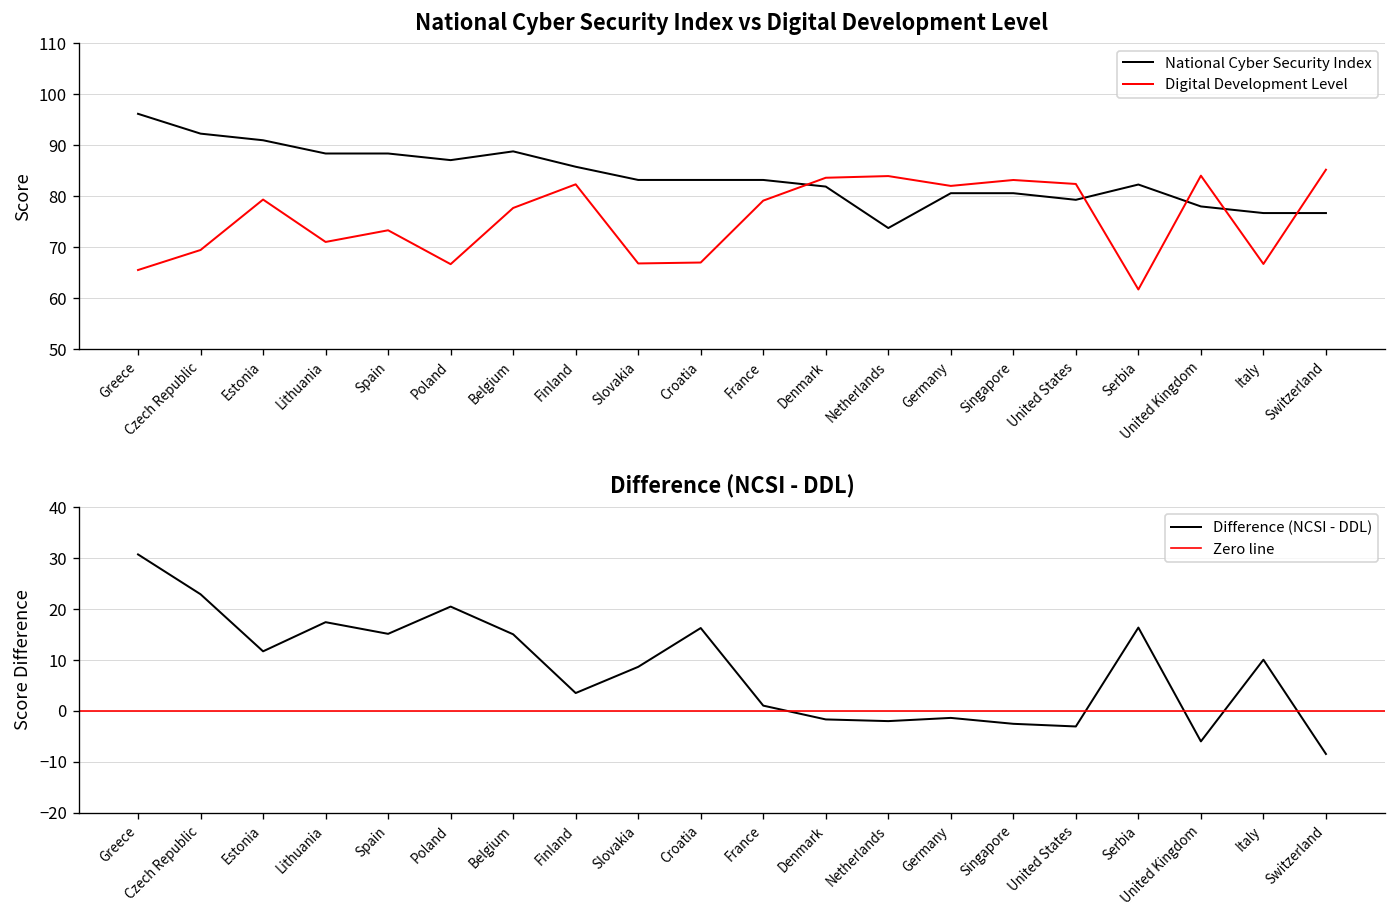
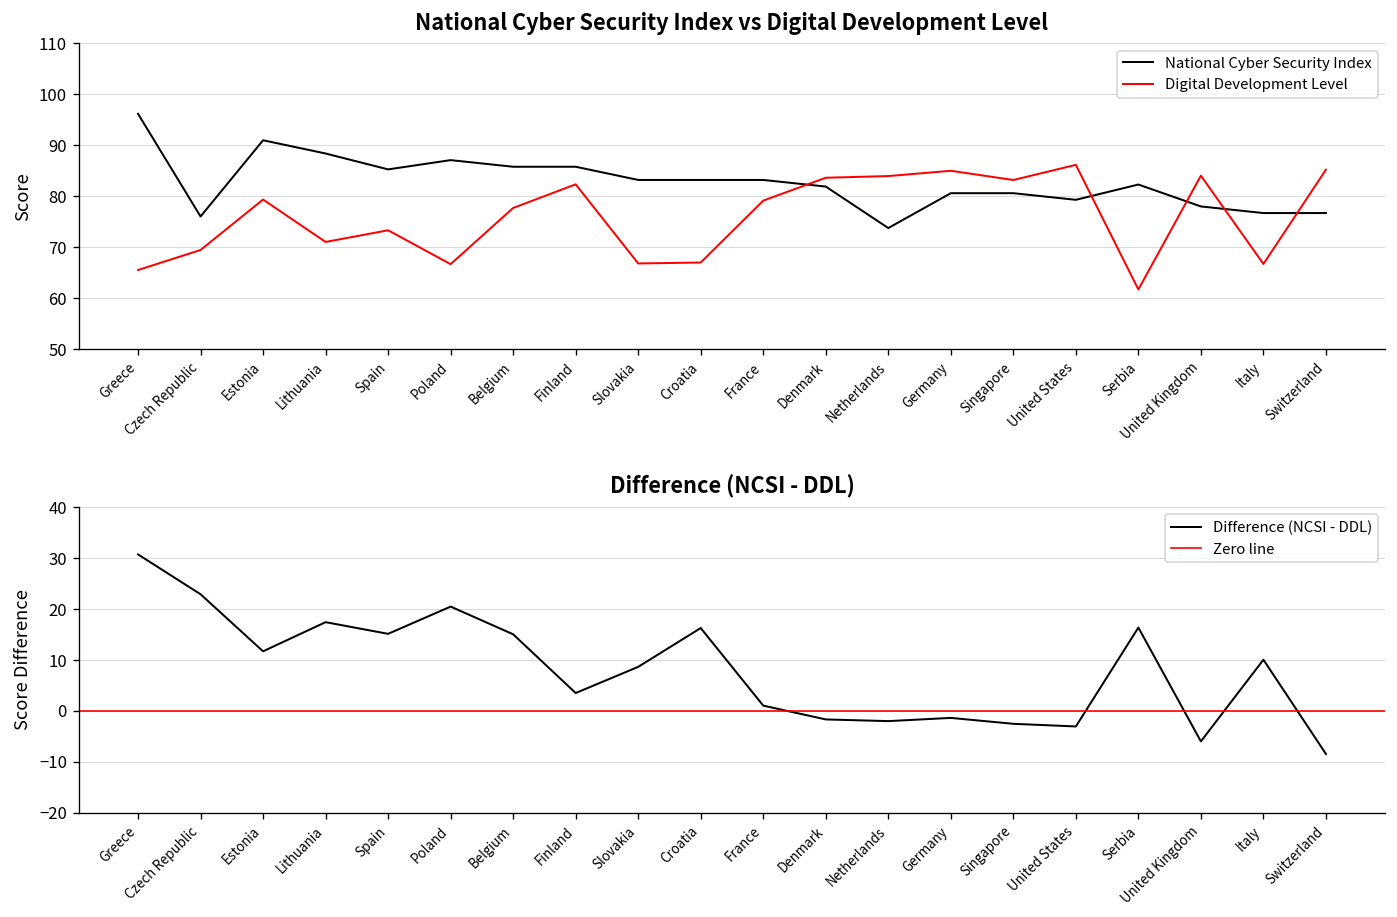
  {
    "National Cyber Security Index vs Digital Development Level": {
      "National Cyber Security Index": {
        "Greece": 96,
-       "Czech Republic": 92,
+       "Czech Republic": 76,
        "Estonia": 91,
        "Lithuania": 88,
-       "Spain": 88,
+       "Spain": 85,
        "Poland": 87,
-       "Belgium": 89,
+       "Belgium": 86,
        "Finland": 86,
        "Slovakia": 83,
        "Croatia": 83,
        "France": 83,
        "Denmark": 82,
        "Netherlands": 74,
        "Germany": 81,
        "Singapore": 81,
        "United States": 79,
        "Serbia": 82,
        "United Kingdom": 78,
        "Italy": 77,
        "Switzerland": 77
      },
      "Digital Development Level": {
        "Greece": 65,
        "Czech Republic": 69,
        "Estonia": 79,
        "Lithuania": 71,
        "Spain": 73,
        "Poland": 67,
        "Belgium": 78,
        "Finland": 82,
        "Slovakia": 67,
        "Croatia": 67,
        "France": 79,
        "Denmark": 84,
        "Netherlands": 84,
-       "Germany": 82,
+       "Germany": 85,
        "Singapore": 83,
-       "United States": 82,
+       "United States": 86,
        "Serbia": 62,
        "United Kingdom": 84,
        "Italy": 67,
        "Switzerland": 85
      }
    },
    "Difference (NCSI - DDL)": {
      "Greece": 31,
      "Czech Republic": 23,
      "Estonia": 12,
      "Lithuania": 17,
      "Spain": 15,
      "Poland": 20,
      "Belgium": 15,
      "Finland": 3,
      "Slovakia": 9,
      "Croatia": 16,
      "France": 1,
      "Denmark": -2,
      "Netherlands": -2,
      "Germany": -1,
      "Singapore": -3,
      "United States": -3,
      "Serbia": 16,
      "United Kingdom": -6,
      "Italy": 10,
      "Switzerland": -9
    }
  }
